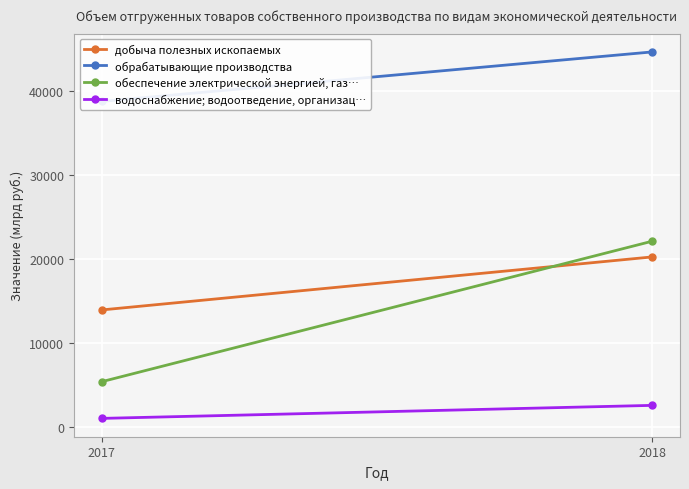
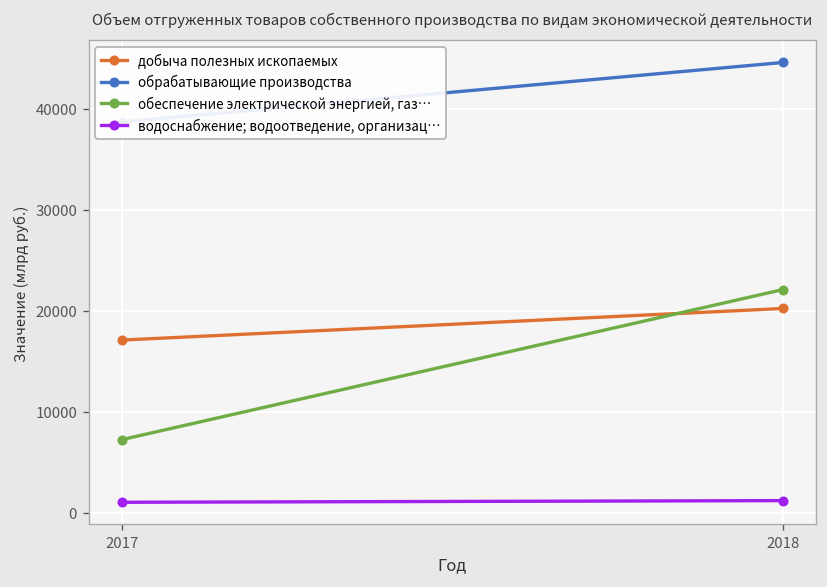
  {
    "добыча полезных ископаемых": {
-     "2017": 14000,
+     "2017": 17000,
      "2018": 20000
    },
    "обрабатывающие производства": {
      "2018": 45000
    },
    "обеспечение электрической энергией, газ…": {
-     "2017": 5000,
+     "2017": 7000,
      "2018": 22000
    },
    "водоснабжение; водоотведение, организац…": {
      "2017": 1000,
-     "2018": 3000
+     "2018": 1000
    }
  }
